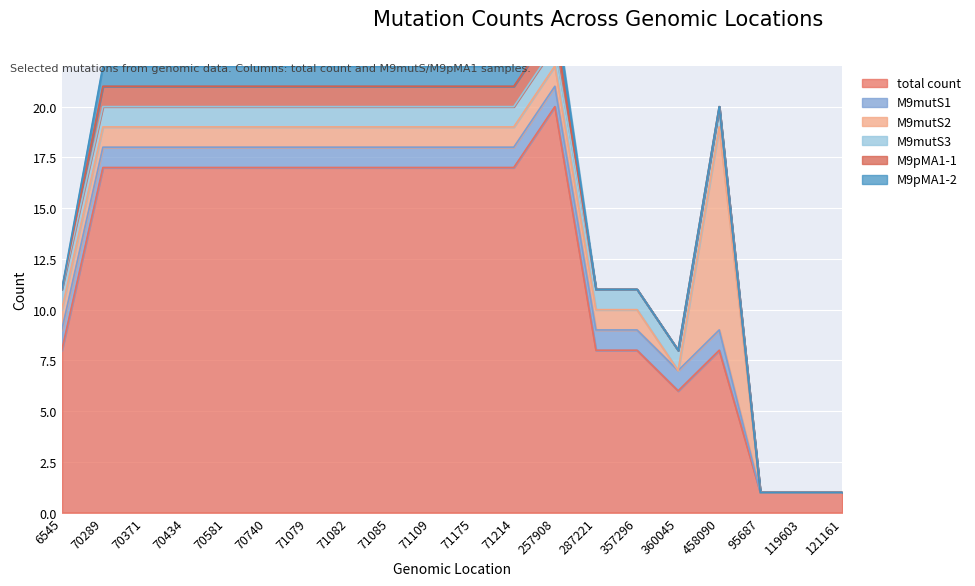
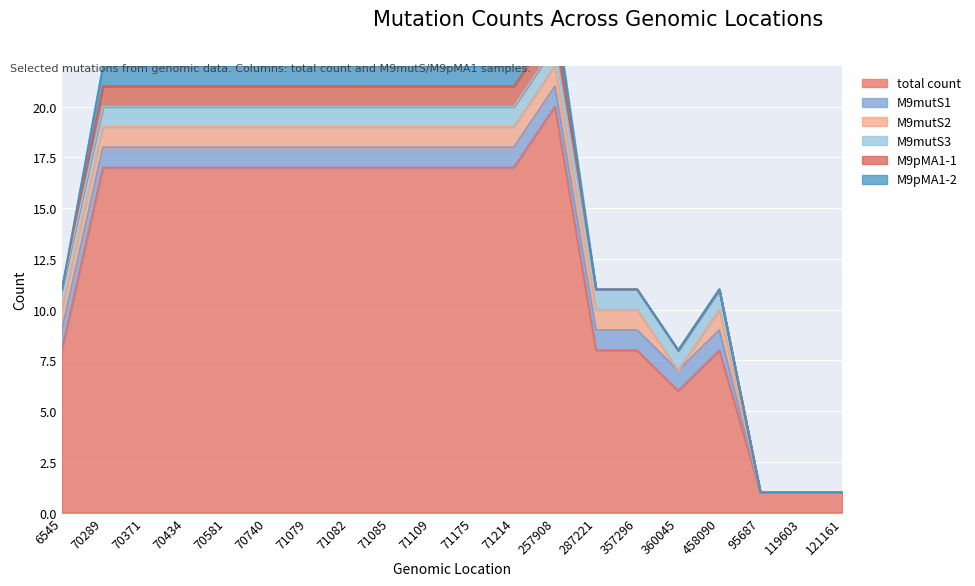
  {
    "M9mutS2": {
      "6545": 1,
      "70289": 1,
      "70371": 1,
      "70434": 1,
      "70581": 1,
      "70740": 1,
      "71079": 1,
      "71082": 1,
      "71085": 1,
      "71109": 1,
      "71175": 1,
      "71214": 1,
      "257908": 1,
      "287221": 1,
      "357296": 1,
-     "458090": 10
+     "458090": 1
    }
  }
